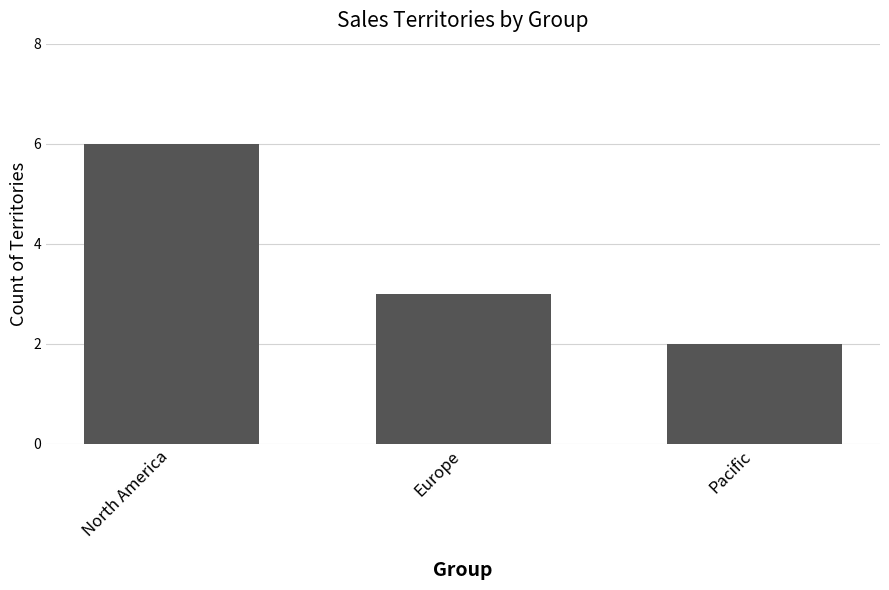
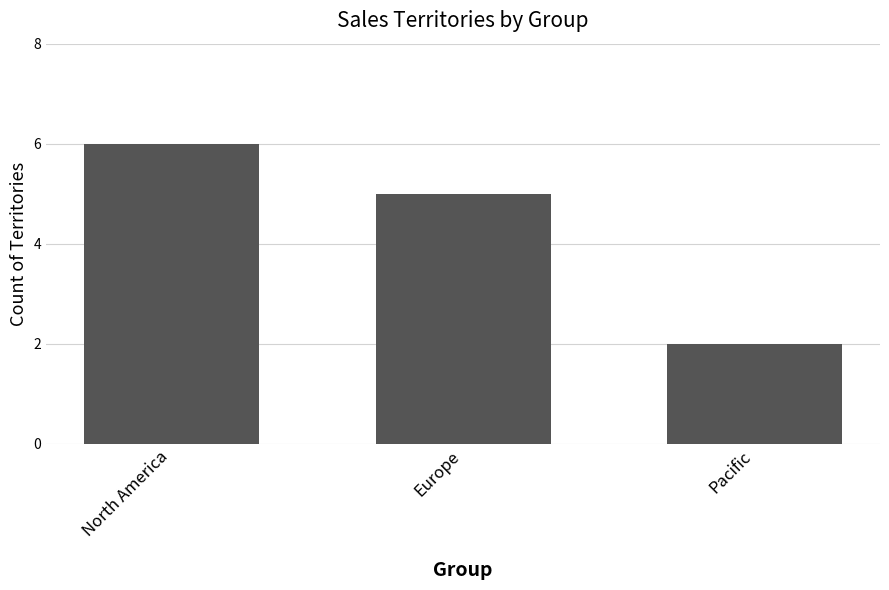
  {
    "North America": 6,
-   "Europe": 3,
+   "Europe": 5,
    "Pacific": 2
  }
